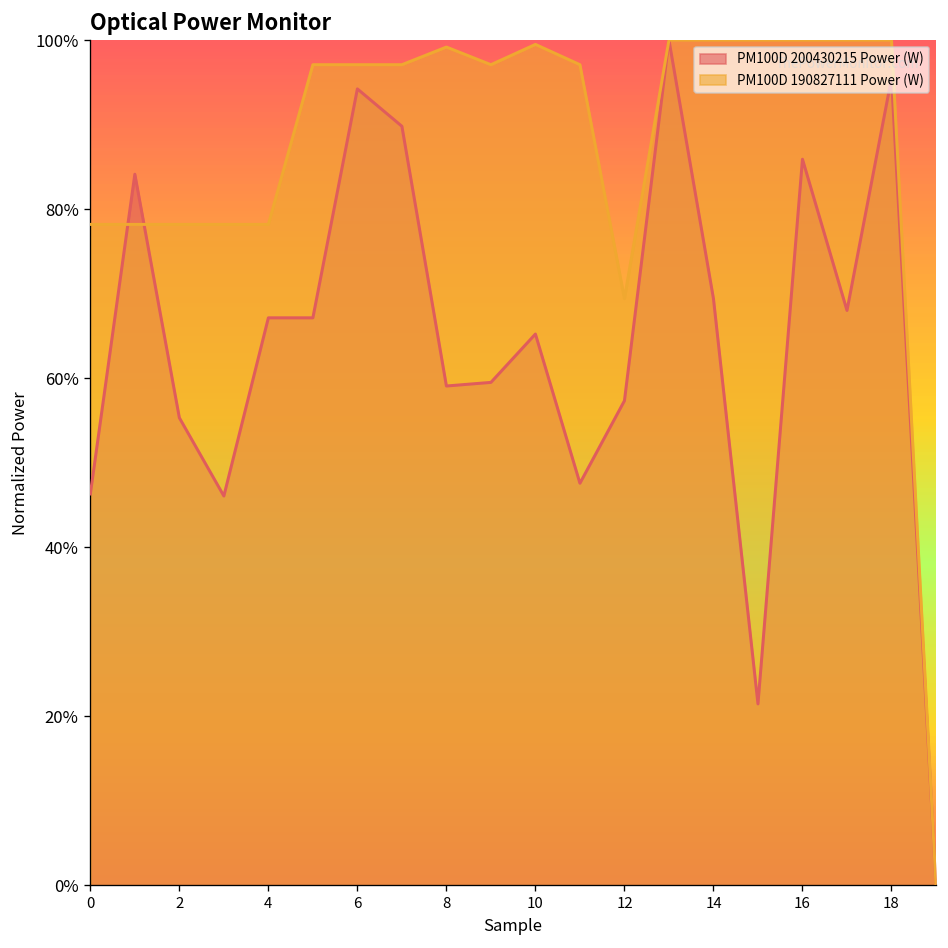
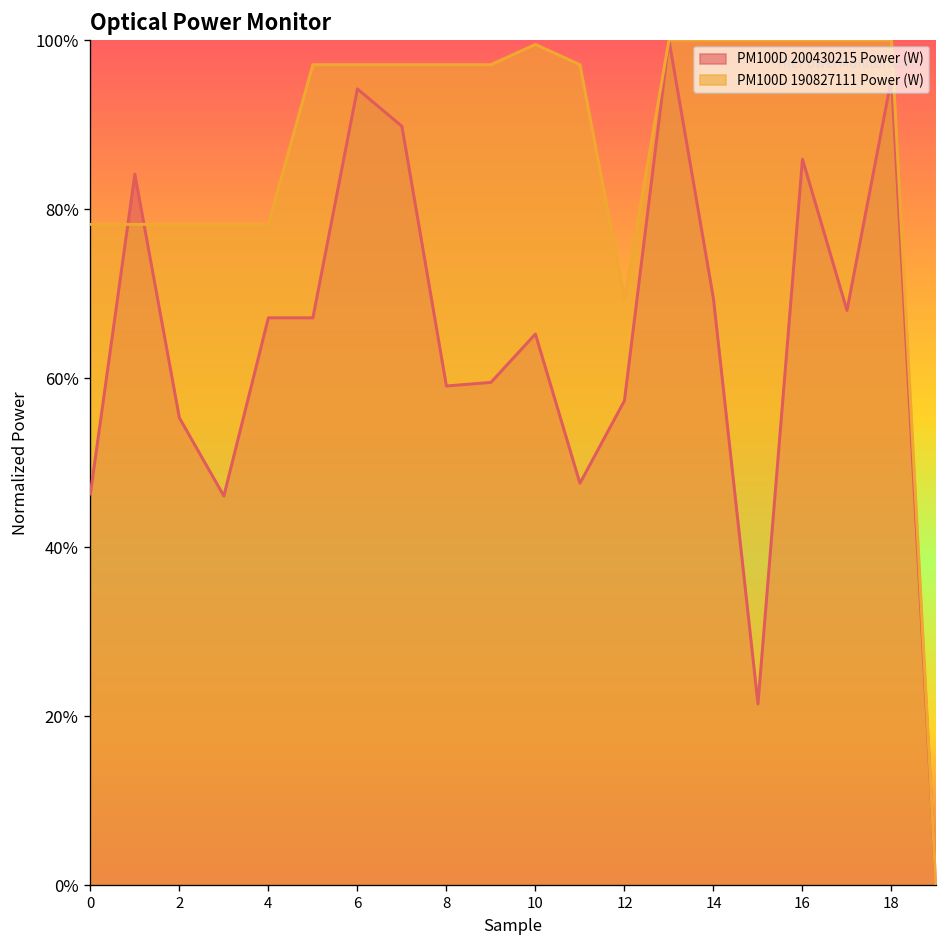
  {
    "PM100D 200430215 Power (W)": {
      "0": "46%",
      "2": "55%",
      "4": "67%",
      "6": "94%",
      "8": "59%",
      "10": "65%",
      "12": "57%",
      "14": "69%",
      "16": "86%"
    },
    "PM100D 190827111 Power (W)": {
      "0": "78%",
      "2": "78%",
      "4": "78%",
      "6": "97%",
-     "8": "99%",
+     "8": "97%",
      "10": "99%",
      "12": "69%",
      "14": "100%",
      "16": "100%",
      "18": "100%"
    }
  }
